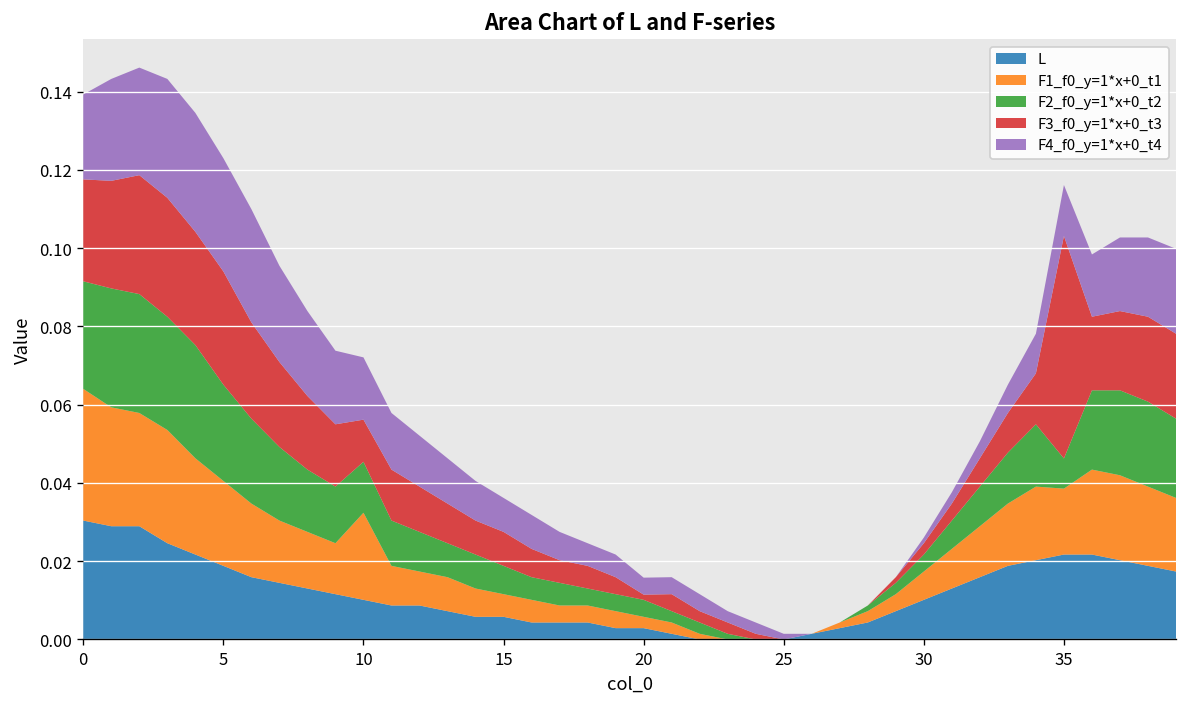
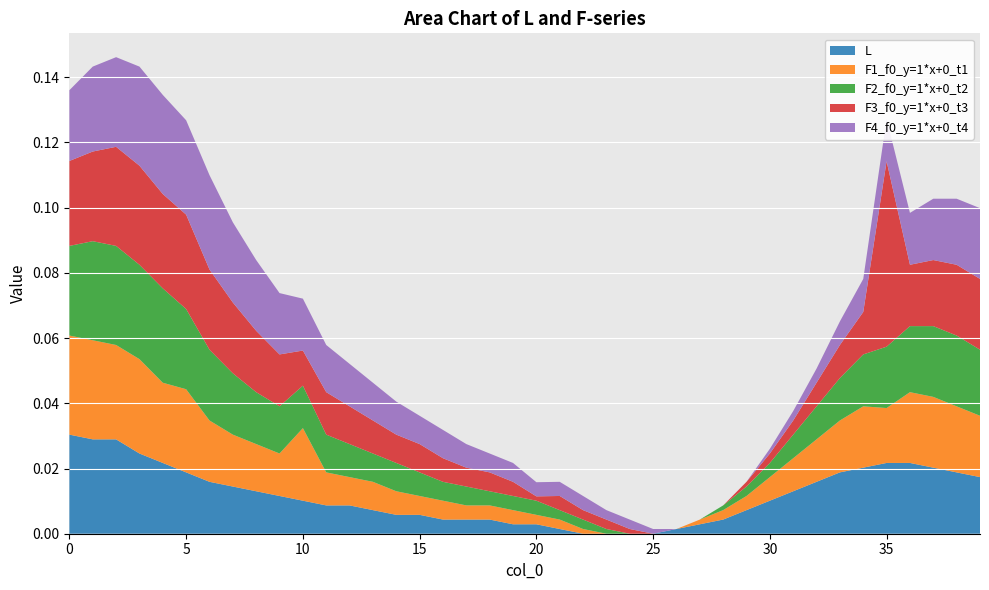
  {
    "L": {
      "0": 0.030,
      "5": 0.019,
      "10": 0.010,
      "15": 0.006,
      "20": 0.003,
      "30": 0.010,
      "35": 0.022
    },
    "F1_f0_y=1*x+0_t1": {
-     "0": 0.034,
-     "5": 0.022,
+     "0": 0.030,
+     "5": 0.026,
      "10": 0.022,
      "15": 0.006,
      "20": 0.003,
      "30": 0.007,
      "35": 0.017
    },
    "F2_f0_y=1*x+0_t2": {
      "0": 0.027,
      "5": 0.025,
      "10": 0.013,
      "15": 0.007,
      "20": 0.004,
      "30": 0.004,
-     "35": 0.008
+     "35": 0.019
    },
    "F3_f0_y=1*x+0_t3": {
      "0": 0.026,
      "5": 0.029,
      "10": 0.011,
      "15": 0.009,
      "20": 0.001,
      "30": 0.003,
      "35": 0.057
    },
    "F4_f0_y=1*x+0_t4": {
      "0": 0.022,
      "5": 0.029,
      "10": 0.016,
      "15": 0.009,
      "20": 0.004,
      "25": 0.001,
      "30": 0.001
    }
  }
